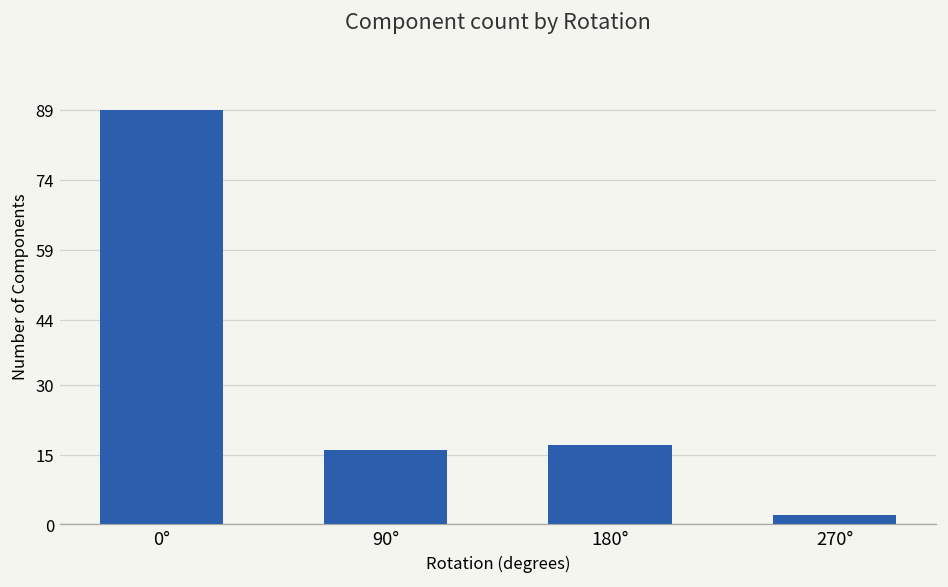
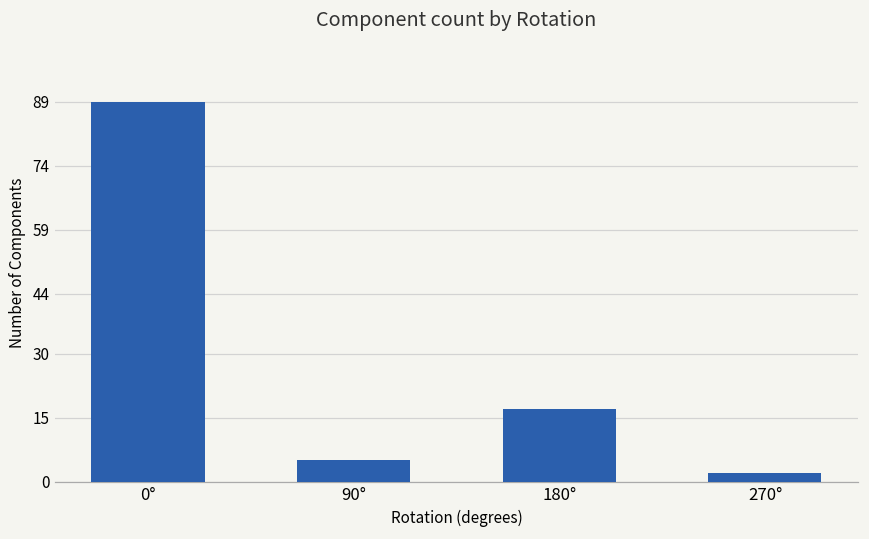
  {
    "0°": 89,
-   "90°": 16,
+   "90°": 5,
    "180°": 17,
    "270°": 2
  }
